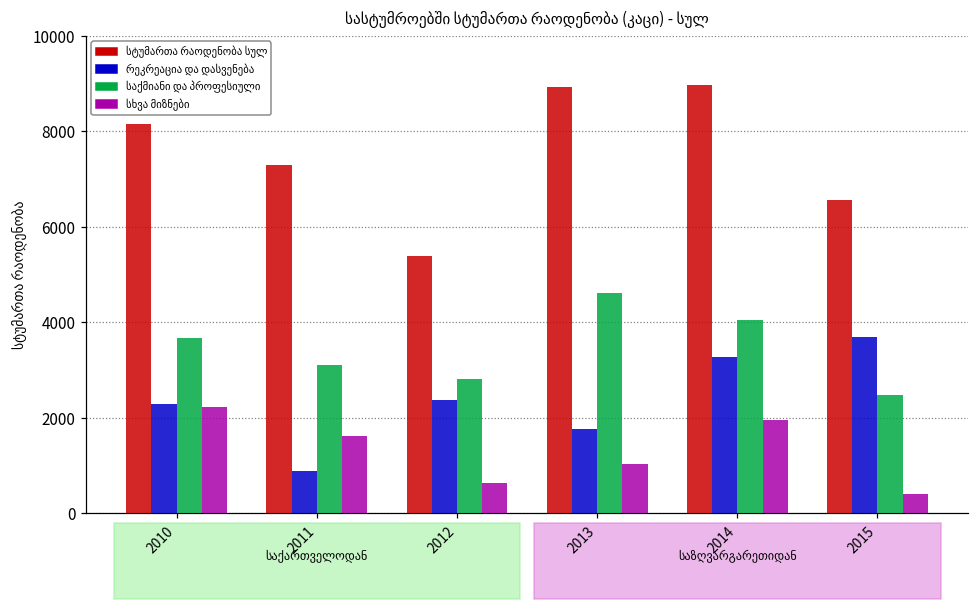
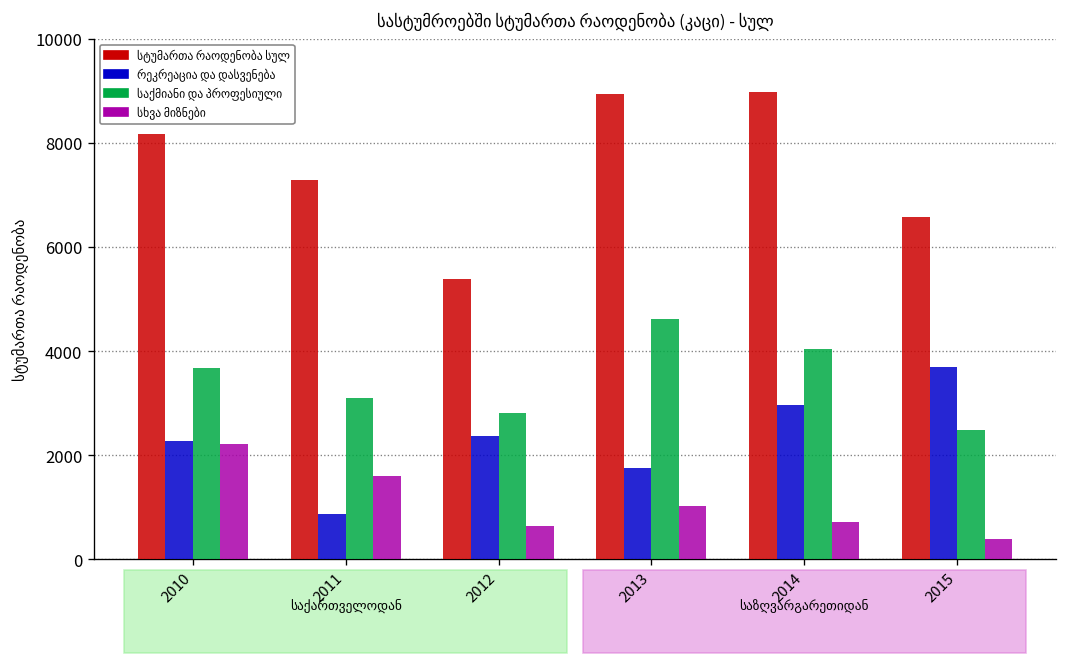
  {
    "სტუმართა რაოდენობა სულ": {
      "2010": 8200,
      "2011": 7300,
      "2012": 5400,
      "2013": 8900,
      "2014": 9000,
      "2015": 6600
    },
    "რეკრეაცია და დასვენება": {
      "2010": 2300,
      "2011": 900,
      "2012": 2400,
      "2013": 1800,
-     "2014": 3300,
+     "2014": 3000,
      "2015": 3700
    },
    "საქმიანი და პროფესიული": {
      "2010": 3700,
      "2011": 3100,
      "2012": 2800,
      "2013": 4600,
      "2014": 4000,
      "2015": 2500
    },
    "სხვა მიზნები": {
      "2010": 2200,
      "2011": 1600,
      "2012": 600,
      "2013": 1000,
-     "2014": 2000,
+     "2014": 700,
      "2015": 400
    }
  }
